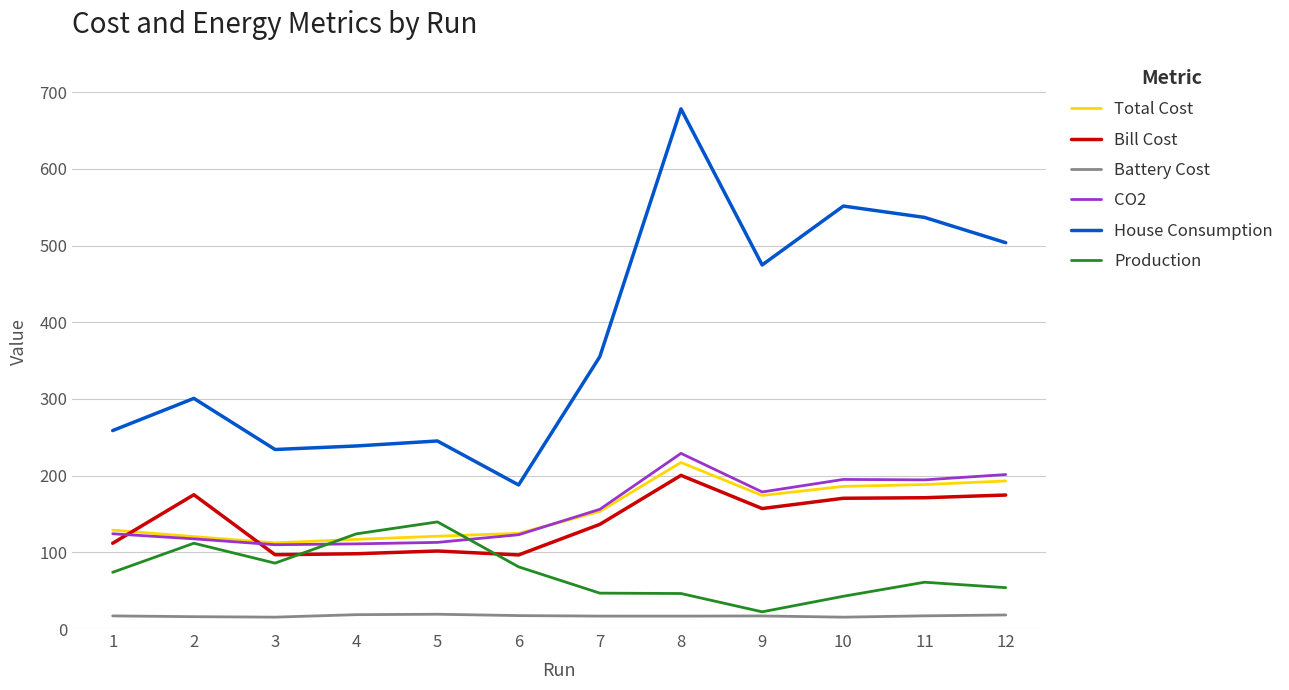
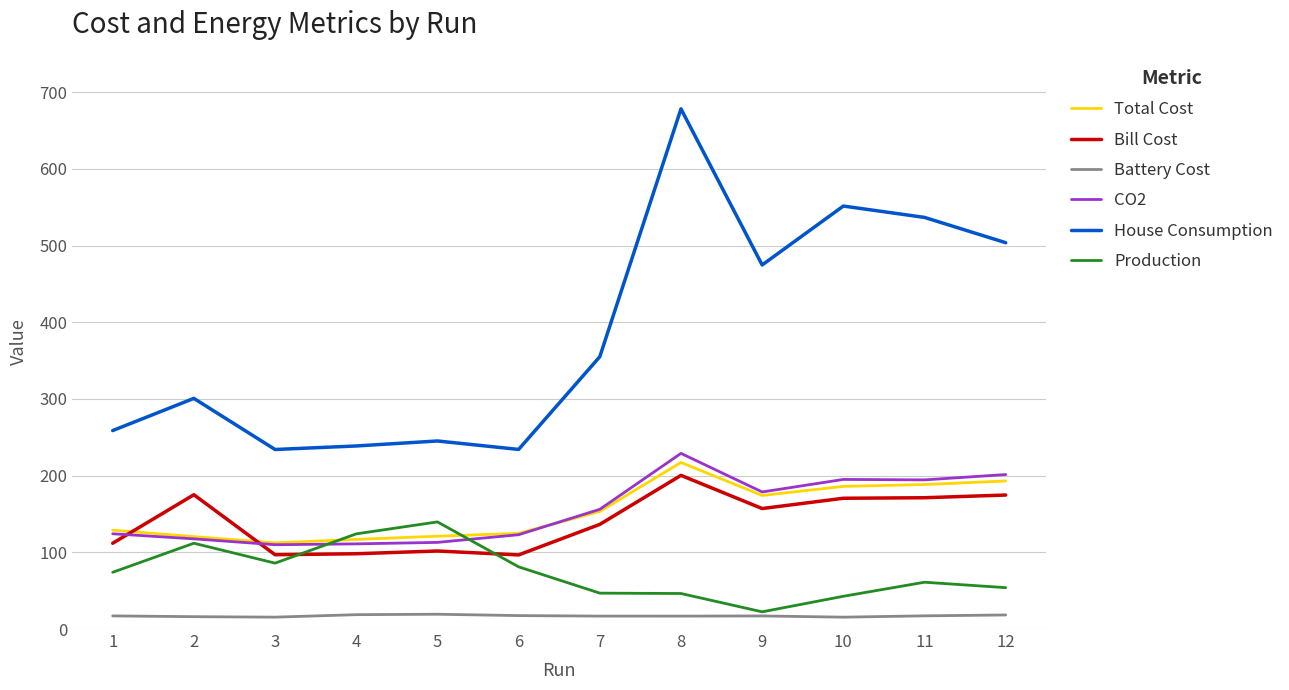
  {
    "Total Cost": {
      "1": 130,
      "4": 120,
      "5": 120,
      "8": 220,
      "9": 170,
      "10": 190,
      "11": 190,
      "12": 190
    },
    "Bill Cost": {
      "1": 110,
      "2": 180,
      "3": 100,
      "4": 100,
      "5": 100,
      "6": 100,
      "7": 140,
      "8": 200,
      "9": 160,
      "10": 170,
      "11": 170,
      "12": 170
    },
    "Battery Cost": {
      "1": 20,
      "2": 20,
      "3": 20,
      "4": 20,
      "5": 20,
      "6": 20,
      "7": 20,
      "8": 20,
      "9": 20,
      "10": 20,
      "11": 20,
      "12": 20
    },
    "CO2": {
      "1": 120,
      "4": 110,
      "5": 110,
      "8": 230,
      "9": 180,
      "10": 200,
      "11": 190,
      "12": 200
    },
    "House Consumption": {
      "1": 260,
      "2": 300,
      "3": 230,
      "4": 240,
      "5": 250,
-     "6": 190,
+     "6": 230,
      "7": 360,
      "8": 680,
      "9": 470,
      "10": 550,
      "11": 540,
      "12": 500
    },
    "Production": {
      "1": 70,
      "2": 110,
      "3": 90,
      "4": 120,
      "5": 140,
      "6": 80,
      "7": 50,
      "8": 50,
      "9": 20,
      "10": 40,
      "11": 60,
      "12": 50
    }
  }
